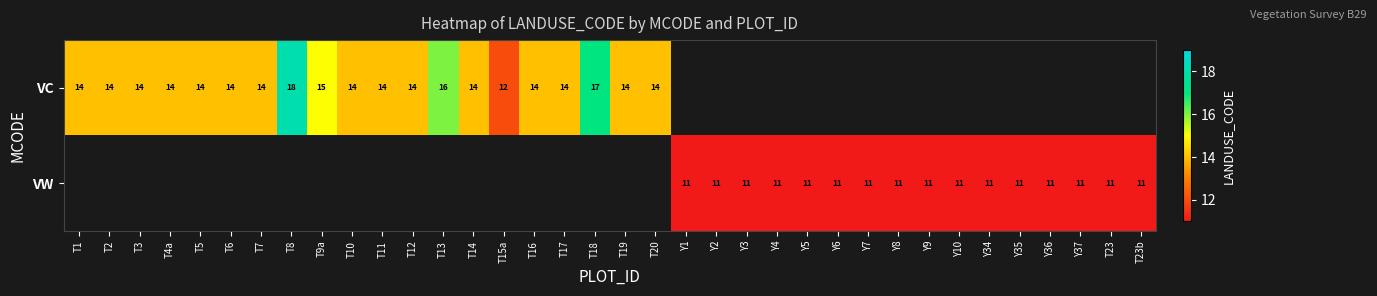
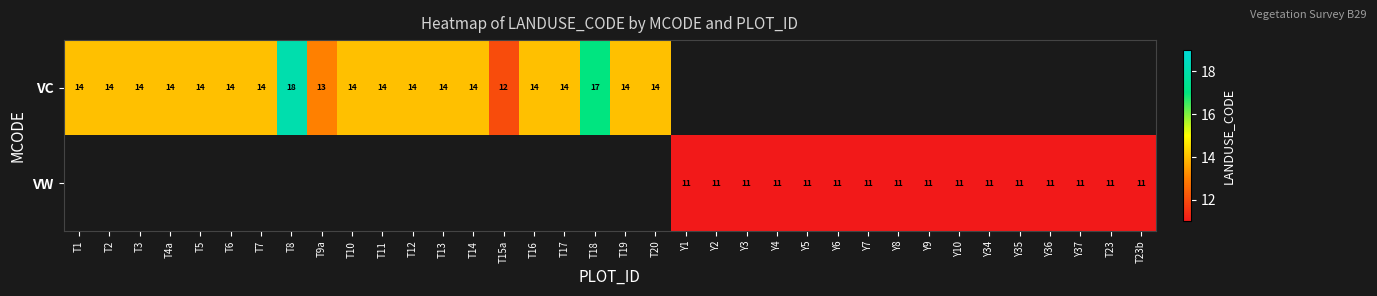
  {
    "VC": {
      "T1": 14,
      "T2": 14,
      "T3": 14,
      "T4a": 14,
      "T5": 14,
      "T6": 14,
      "T7": 14,
      "T8": 18,
-     "T9a": 15,
+     "T9a": 13,
      "T10": 14,
      "T11": 14,
      "T12": 14,
-     "T13": 16,
+     "T13": 14,
      "T14": 14,
      "T15a": 12,
      "T16": 14,
      "T17": 14,
      "T18": 17,
      "T19": 14,
      "T20": 14
    },
    "VW": {
      "Y1": 11,
      "Y2": 11,
      "Y3": 11,
      "Y4": 11,
      "Y5": 11,
      "Y6": 11,
      "Y7": 11,
      "Y8": 11,
      "Y9": 11,
      "Y10": 11,
      "Y34": 11,
      "Y35": 11,
      "Y36": 11,
      "Y37": 11,
      "T23": 11,
      "T23b": 11
    }
  }
